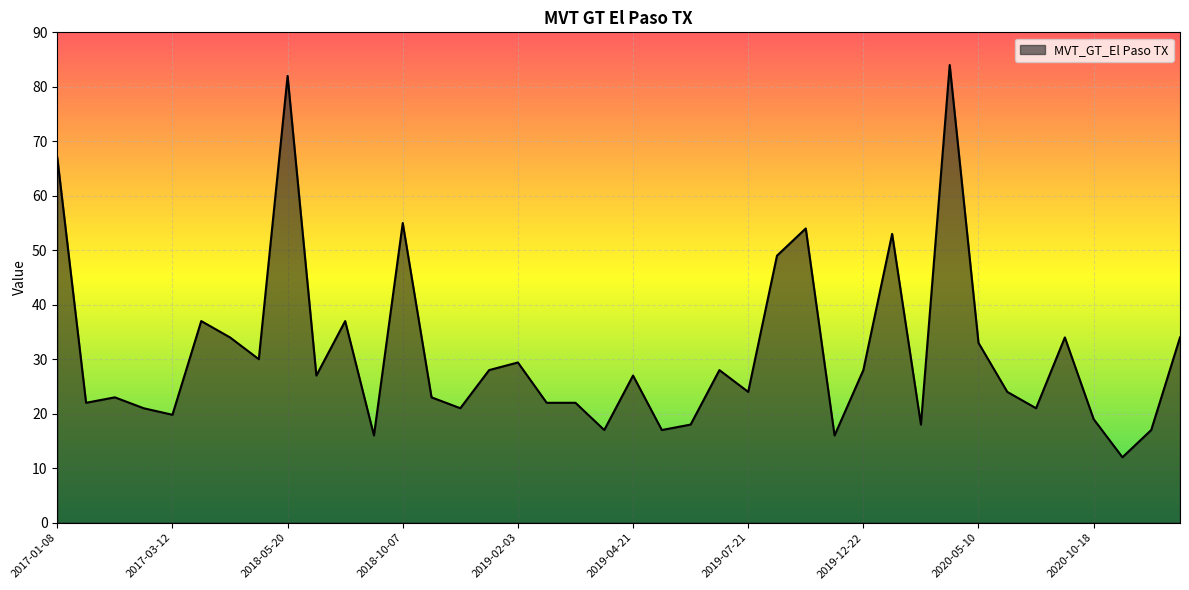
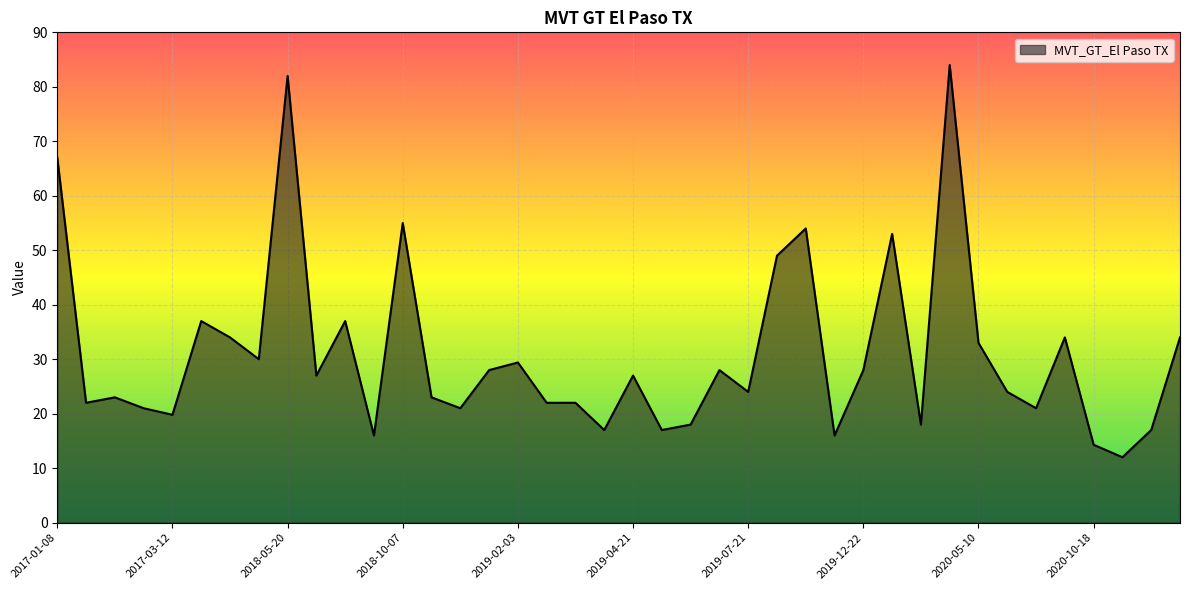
  {
    "2017-01-08": 67,
    "2017-03-12": 20,
    "2018-05-20": 82,
    "2018-10-07": 55,
    "2019-02-03": 29,
    "2019-04-21": 27,
    "2019-07-21": 24,
    "2019-12-22": 28,
    "2020-05-10": 33,
-   "2020-10-18": 19
+   "2020-10-18": 14
  }
